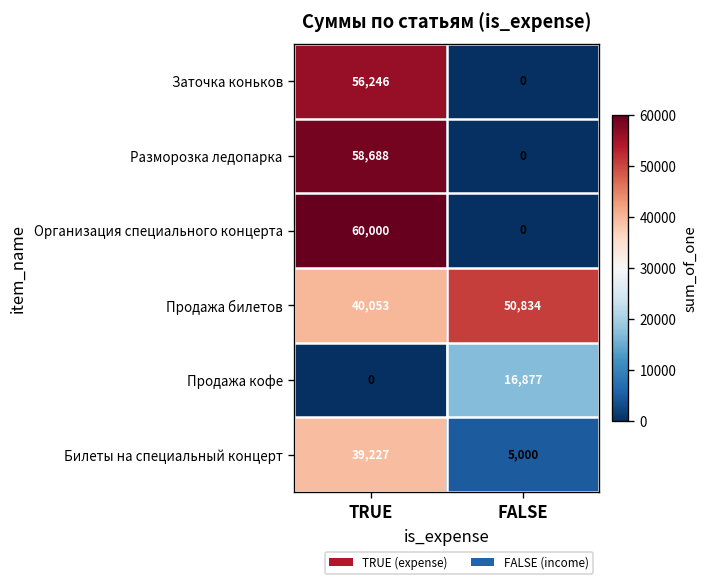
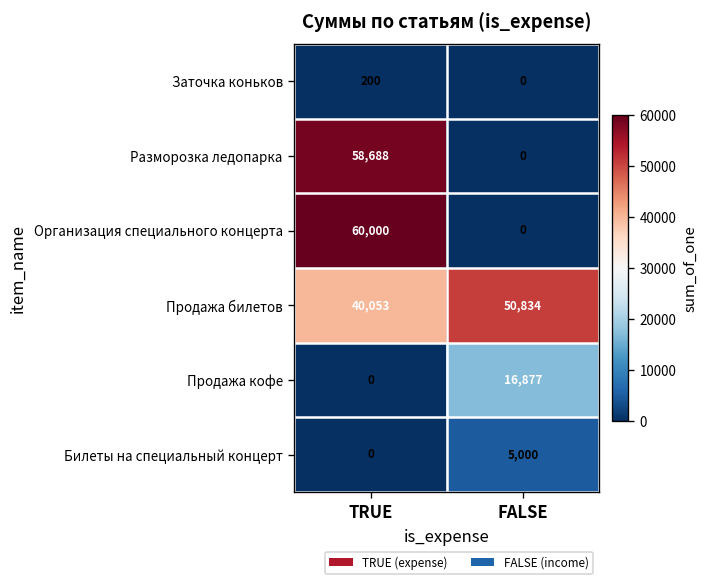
  {
    "Заточка коньков": {
-     "TRUE": "56,246",
+     "TRUE": "200",
      "FALSE": "0"
    },
    "Разморозка ледопарка": {
      "TRUE": "58,688",
      "FALSE": "0"
    },
    "Организация специального концерта": {
      "TRUE": "60,000",
      "FALSE": "0"
    },
    "Продажа билетов": {
      "TRUE": "40,053",
      "FALSE": "50,834"
    },
    "Продажа кофе": {
      "TRUE": "0",
      "FALSE": "16,877"
    },
    "Билеты на специальный концерт": {
-     "TRUE": "39,227",
+     "TRUE": "0",
      "FALSE": "5,000"
    }
  }
